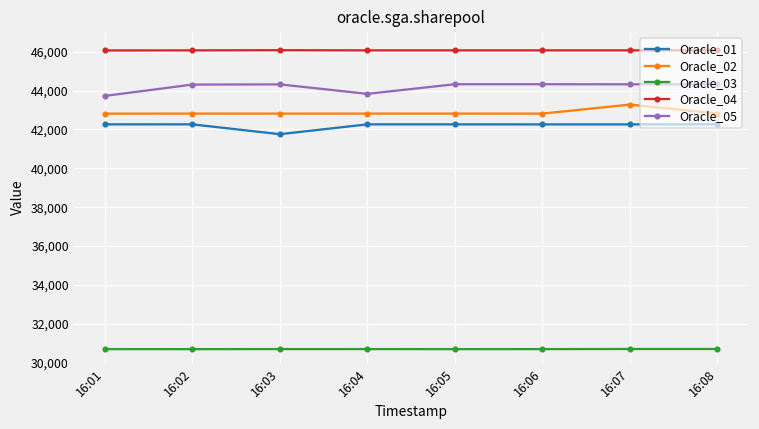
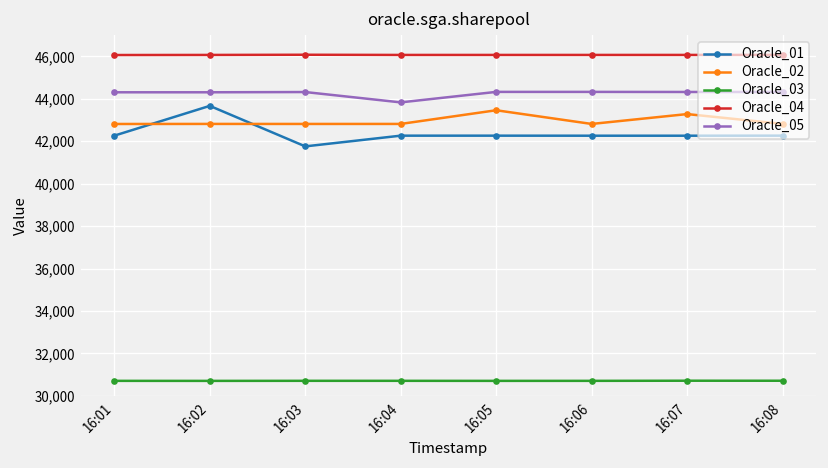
  {
    "Oracle_01": {
      "16:01": "42,300",
-     "16:02": "42,300",
+     "16:02": "43,700",
      "16:03": "41,800",
      "16:04": "42,300",
      "16:05": "42,300",
      "16:06": "42,300",
      "16:07": "42,300",
      "16:08": "42,300"
    },
    "Oracle_02": {
      "16:01": "42,800",
      "16:02": "42,800",
      "16:03": "42,800",
      "16:04": "42,800",
-     "16:05": "42,800",
+     "16:05": "43,500",
      "16:06": "42,800",
      "16:07": "43,300"
    },
    "Oracle_03": {
      "16:01": "30,700",
      "16:02": "30,700",
      "16:03": "30,700",
      "16:04": "30,700",
      "16:05": "30,700",
      "16:06": "30,700",
      "16:07": "30,700",
      "16:08": "30,700"
    },
    "Oracle_04": {
      "16:01": "46,100",
      "16:02": "46,100",
      "16:03": "46,100",
      "16:04": "46,100",
      "16:05": "46,100",
      "16:06": "46,100",
      "16:07": "46,100"
    },
    "Oracle_05": {
-     "16:01": "43,700",
+     "16:01": "44,300",
      "16:02": "44,300",
      "16:03": "44,300",
      "16:04": "43,800",
      "16:05": "44,300",
      "16:06": "44,300",
      "16:07": "44,300"
    }
  }
